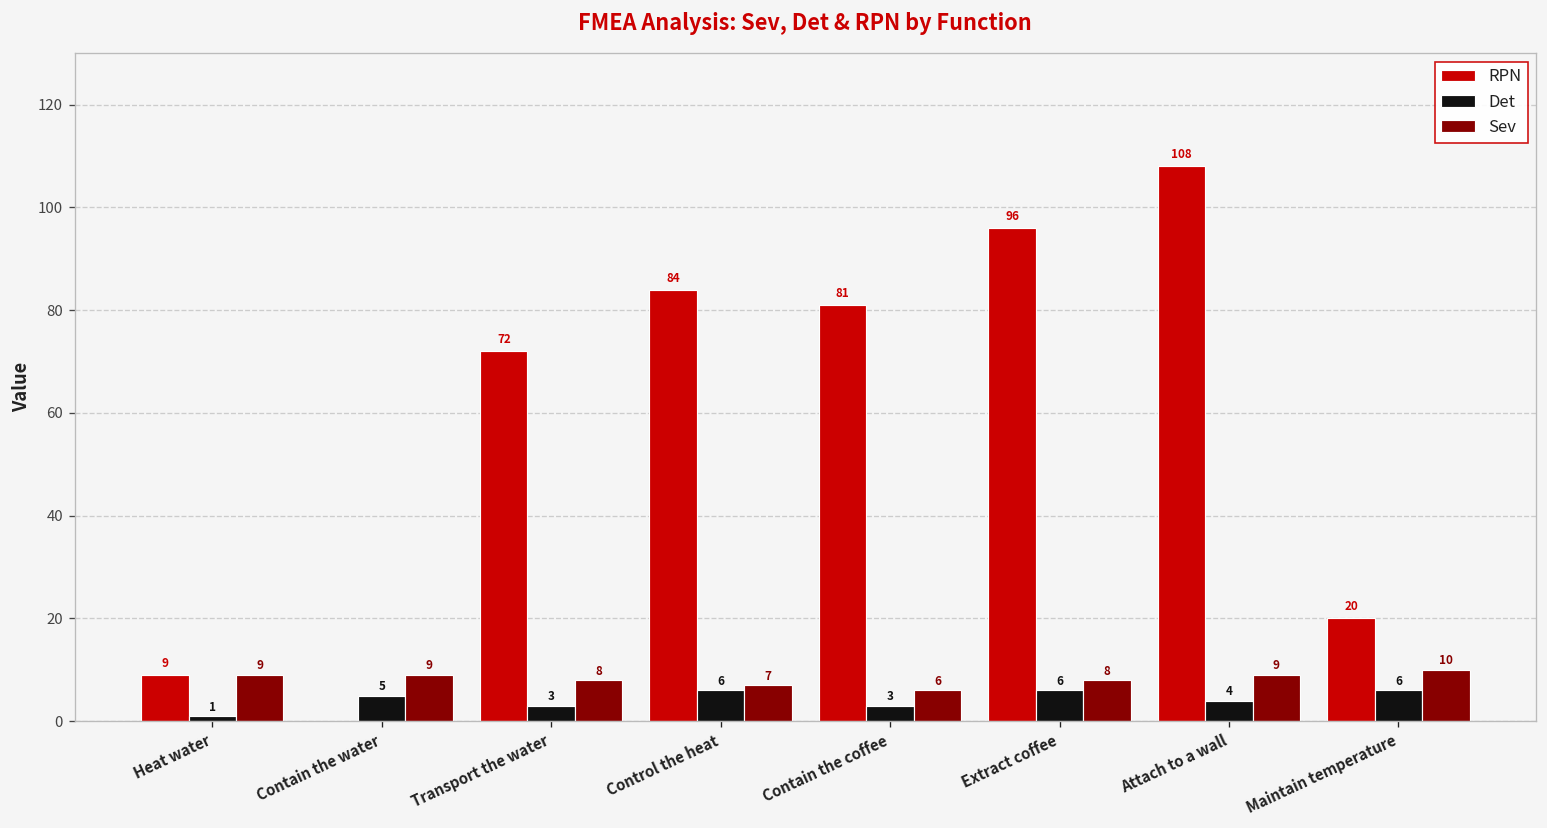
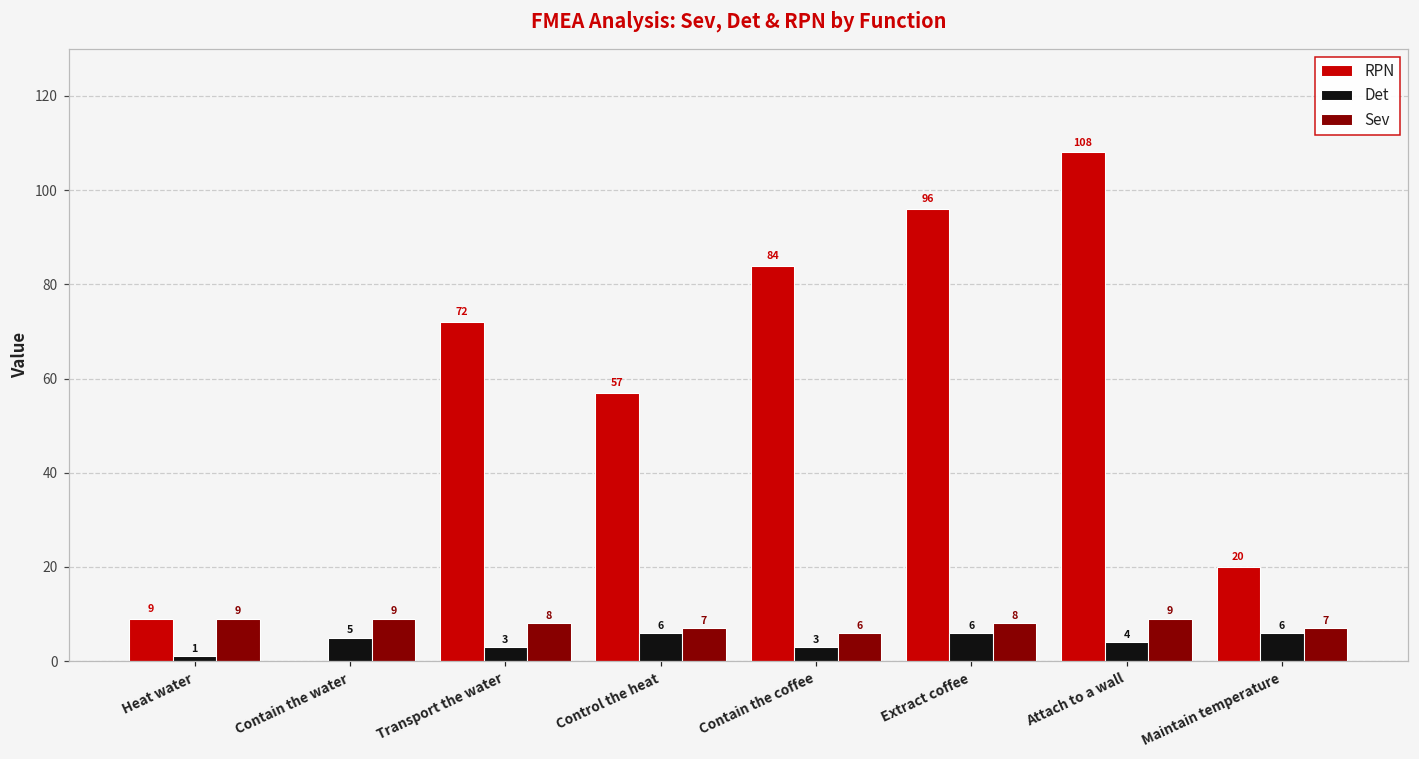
  {
    "RPN": {
      "Heat water": 9,
      "Transport the water": 72,
-     "Control the heat": 84,
-     "Contain the coffee": 81,
+     "Control the heat": 57,
+     "Contain the coffee": 84,
      "Extract coffee": 96,
      "Attach to a wall": 108,
      "Maintain temperature": 20
    },
    "Det": {
      "Heat water": 1,
      "Contain the water": 5,
      "Transport the water": 3,
      "Control the heat": 6,
      "Contain the coffee": 3,
      "Extract coffee": 6,
      "Attach to a wall": 4,
      "Maintain temperature": 6
    },
    "Sev": {
      "Heat water": 9,
      "Contain the water": 9,
      "Transport the water": 8,
      "Control the heat": 7,
      "Contain the coffee": 6,
      "Extract coffee": 8,
      "Attach to a wall": 9,
-     "Maintain temperature": 10
+     "Maintain temperature": 7
    }
  }
